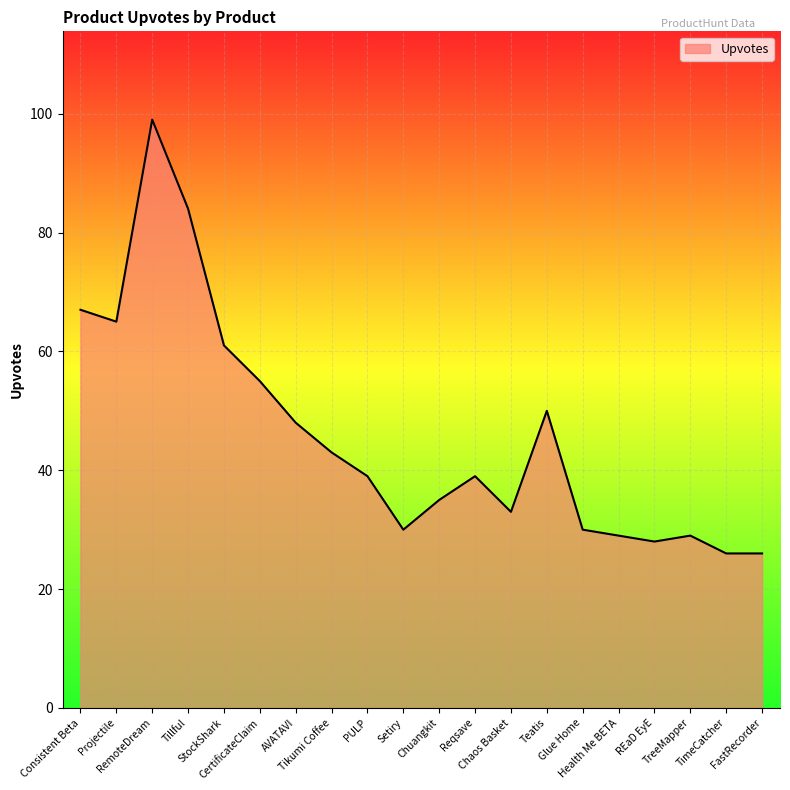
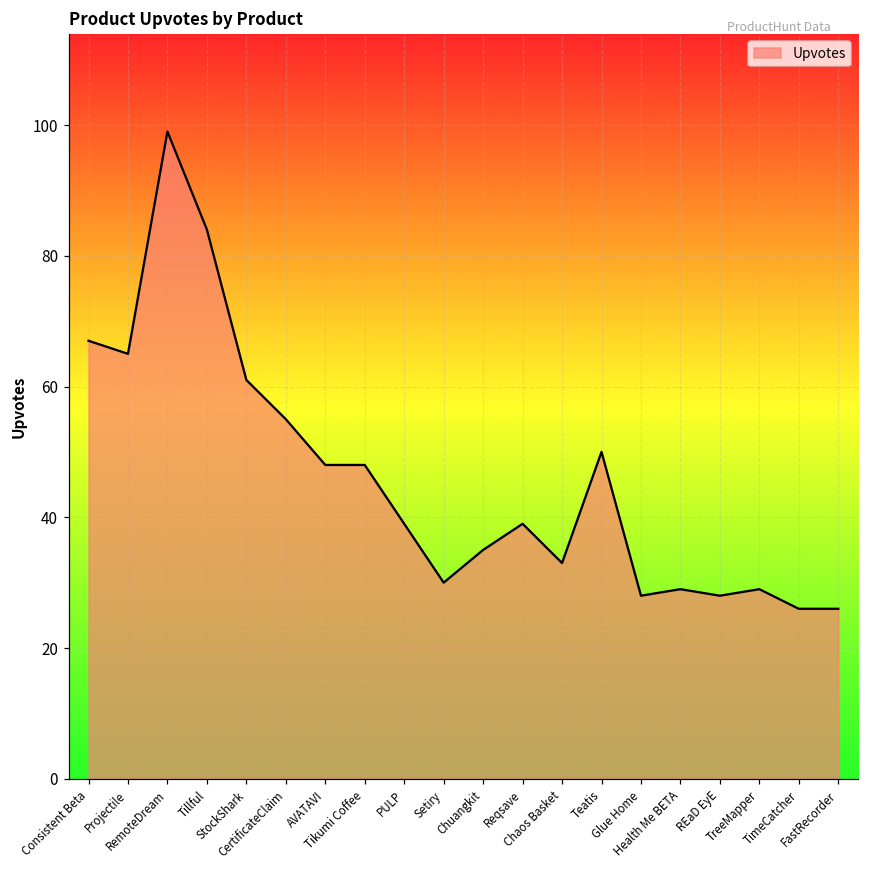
  {
    "Consistent Beta": 67,
    "Projectile": 65,
    "RemoteDream": 99,
    "Tillful": 84,
    "StockShark": 61,
    "CertificateClaim": 55,
    "AVATAVI": 48,
-   "Tikumi Coffee": 43,
+   "Tikumi Coffee": 48,
    "PULP": 39,
    "Setiry": 30,
    "Chuangkit": 35,
    "Reqsave": 39,
    "Chaos Basket": 33,
    "Teatis": 50,
-   "Glue Home": 30,
+   "Glue Home": 28,
    "Health Me BETA": 29,
    "REaD EyE": 28,
    "TreeMapper": 29,
    "TimeCatcher": 26,
    "FastRecorder": 26
  }
